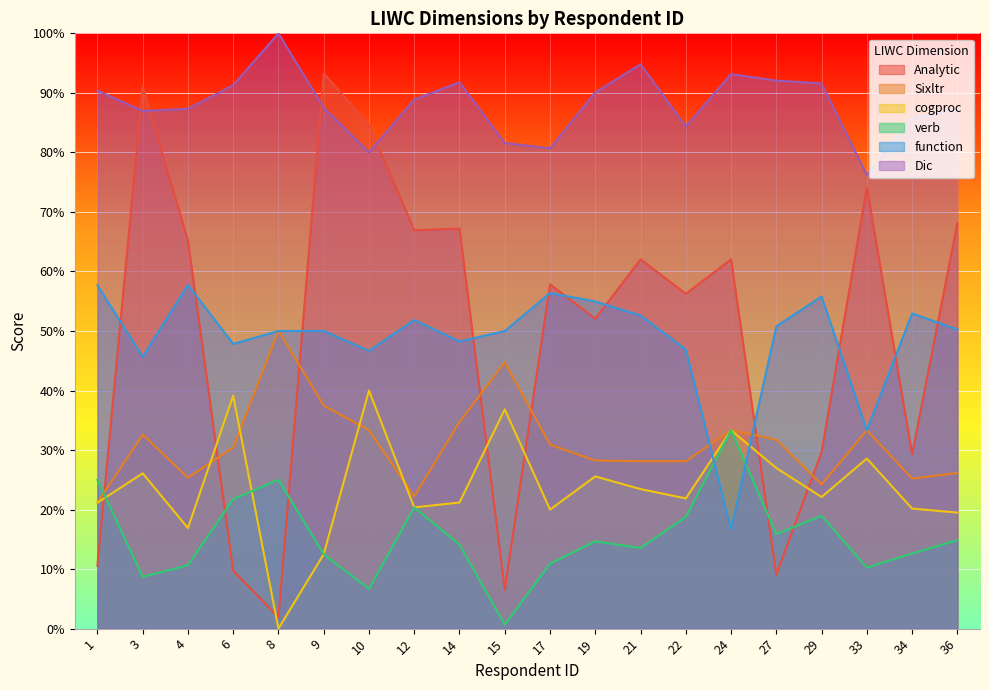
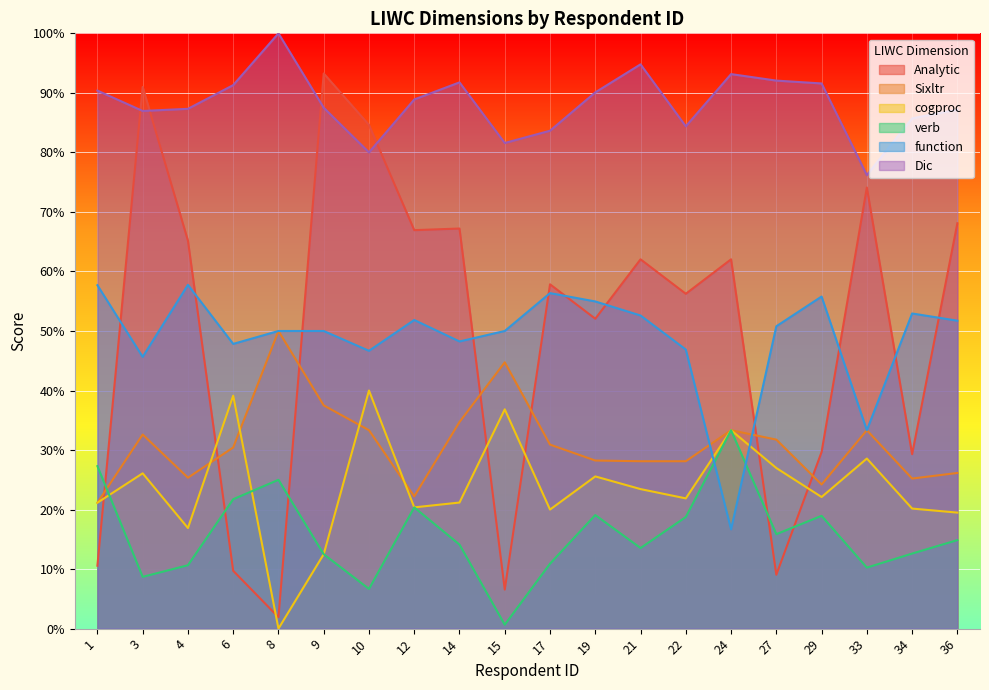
  {
    "verb": {
-     "1": "25%",
+     "1": "27%",
      "3": "9%",
      "4": "11%",
      "6": "22%",
      "8": "25%",
      "10": "7%",
      "14": "14%",
      "15": "1%",
      "17": "11%",
-     "19": "15%",
+     "19": "19%",
      "21": "14%",
      "22": "19%",
      "27": "16%",
      "29": "19%",
      "33": "10%",
      "34": "13%",
      "36": "15%"
    },
    "function": {
      "1": "58%",
      "3": "46%",
      "4": "58%",
      "6": "48%",
      "9": "50%",
      "10": "47%",
      "12": "52%",
      "14": "48%",
      "15": "50%",
      "17": "56%",
      "19": "55%",
      "21": "53%",
      "22": "47%",
      "24": "17%",
      "27": "51%",
      "29": "56%",
      "34": "53%",
-     "36": "50%"
+     "36": "52%"
    },
    "Dic": {
      "1": "90%",
      "3": "87%",
      "4": "87%",
      "6": "91%",
      "8": "100%",
      "9": "88%",
      "10": "80%",
      "12": "89%",
      "14": "92%",
      "15": "82%",
-     "17": "81%",
+     "17": "84%",
      "19": "90%",
      "21": "95%",
      "22": "84%",
      "24": "93%",
      "27": "92%",
      "29": "92%",
      "33": "76%"
    }
  }
